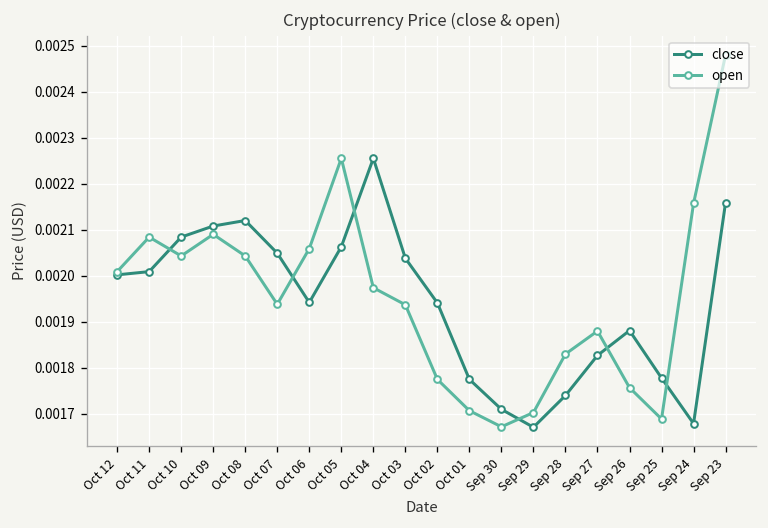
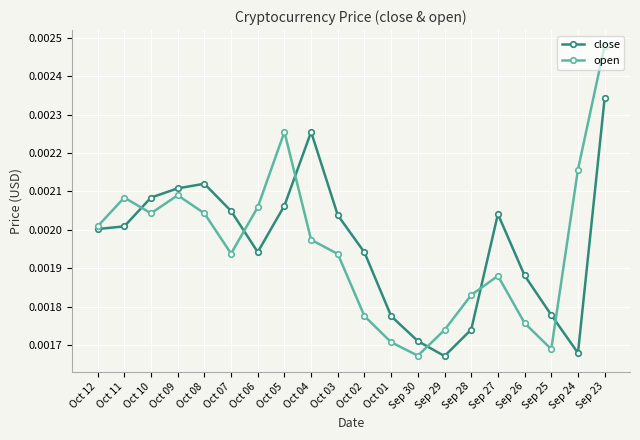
  {
    "close": {
      "Oct 12": 0.00200,
      "Oct 11": 0.00201,
      "Oct 10": 0.00208,
      "Oct 09": 0.00211,
      "Oct 08": 0.00212,
      "Oct 07": 0.00205,
      "Oct 06": 0.00194,
      "Oct 05": 0.00206,
      "Oct 04": 0.00226,
      "Oct 03": 0.00204,
      "Oct 02": 0.00194,
      "Oct 01": 0.00178,
      "Sep 30": 0.00171,
      "Sep 29": 0.00167,
      "Sep 28": 0.00174,
-     "Sep 27": 0.00183,
+     "Sep 27": 0.00204,
      "Sep 26": 0.00188,
      "Sep 25": 0.00178,
      "Sep 24": 0.00168,
-     "Sep 23": 0.00216
+     "Sep 23": 0.00234
    },
    "open": {
      "Oct 12": 0.00201,
      "Oct 11": 0.00208,
      "Oct 10": 0.00204,
      "Oct 09": 0.00209,
      "Oct 08": 0.00204,
      "Oct 07": 0.00194,
      "Oct 06": 0.00206,
      "Oct 05": 0.00226,
      "Oct 04": 0.00197,
      "Oct 03": 0.00194,
      "Oct 02": 0.00178,
      "Oct 01": 0.00171,
      "Sep 30": 0.00167,
-     "Sep 29": 0.00170,
+     "Sep 29": 0.00174,
      "Sep 28": 0.00183,
      "Sep 27": 0.00188,
      "Sep 26": 0.00176,
      "Sep 25": 0.00169,
      "Sep 24": 0.00216
    }
  }
